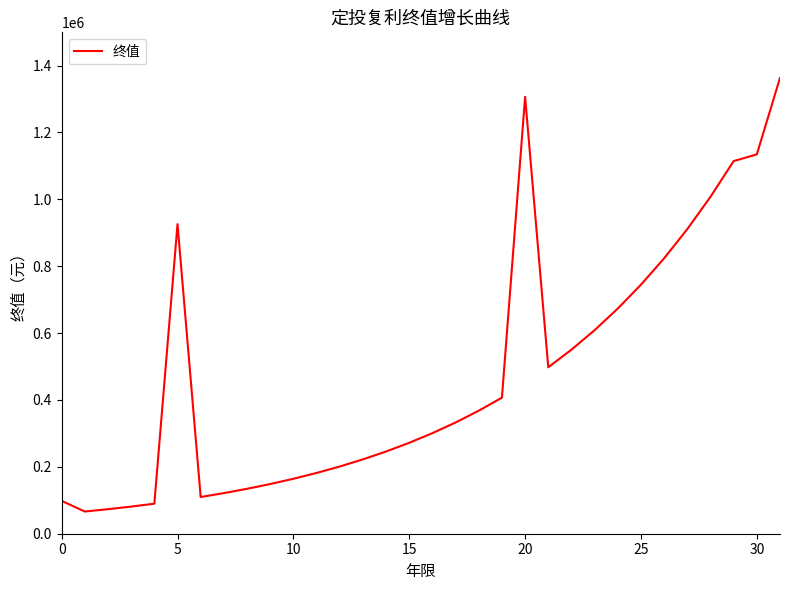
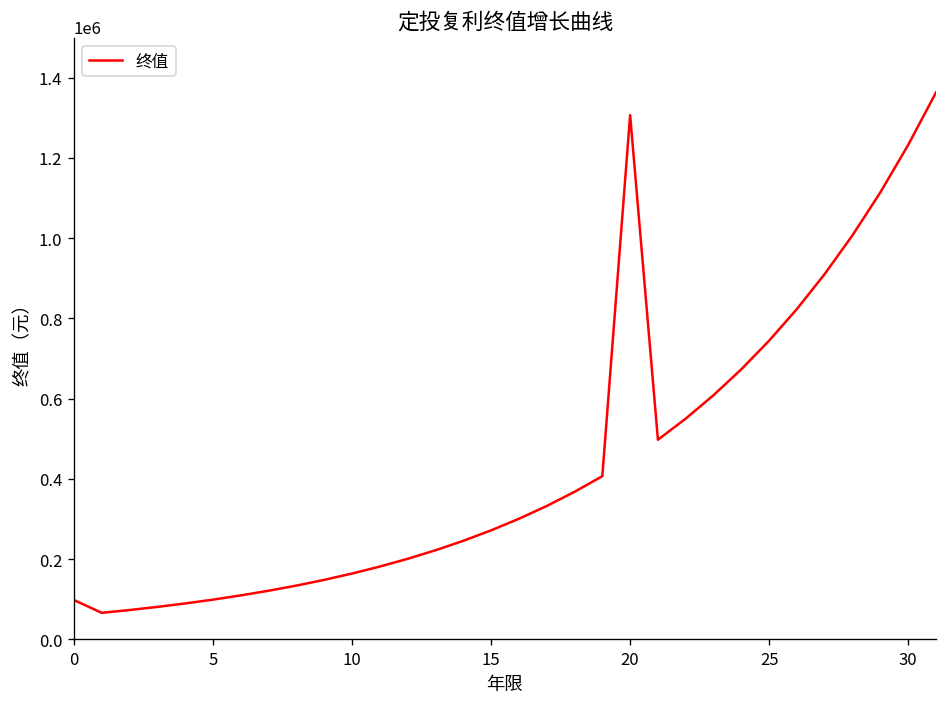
  {
    "0": 100000,
-   "5": 930000,
+   "5": 100000,
    "10": 160000,
    "15": 270000,
    "20": 1310000,
    "25": 740000,
-   "30": 1130000
+   "30": 1230000
  }
